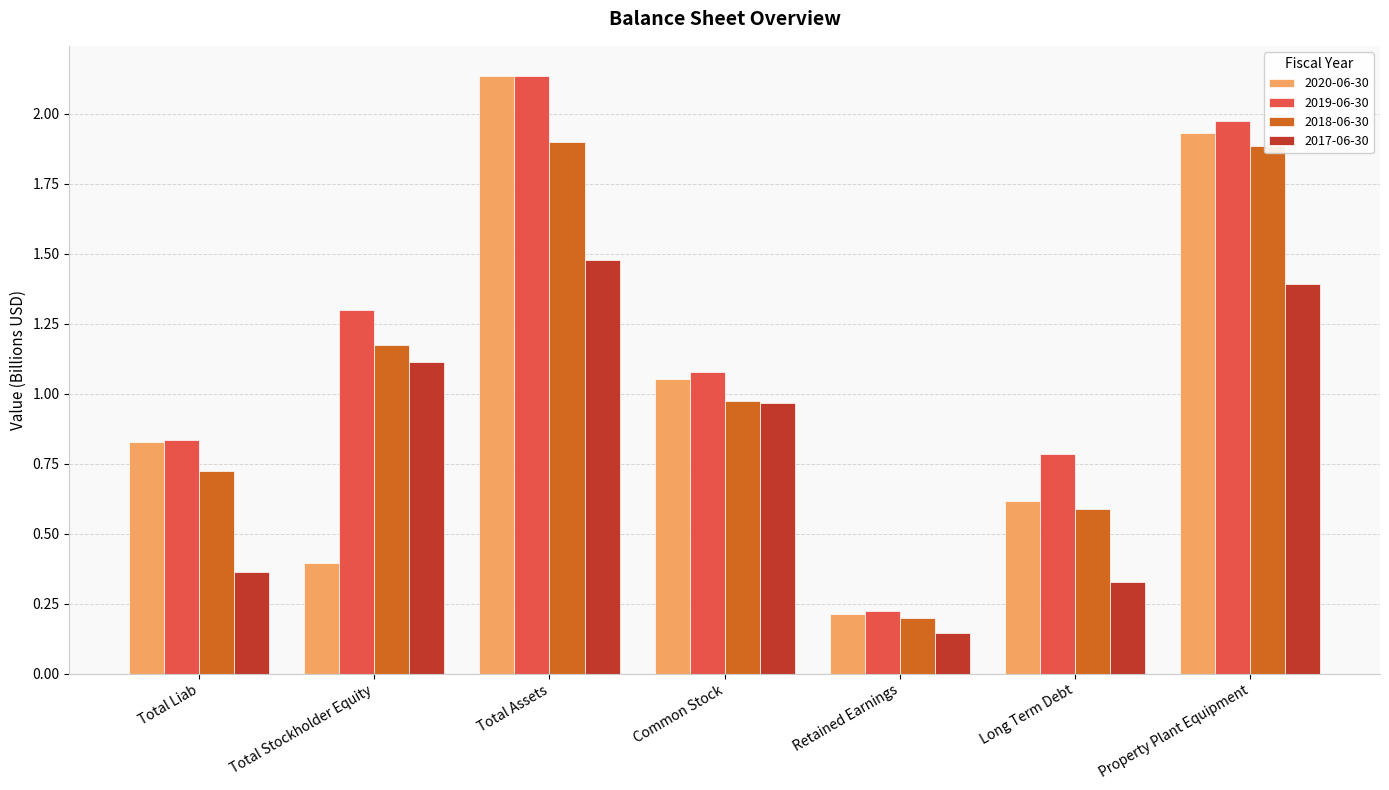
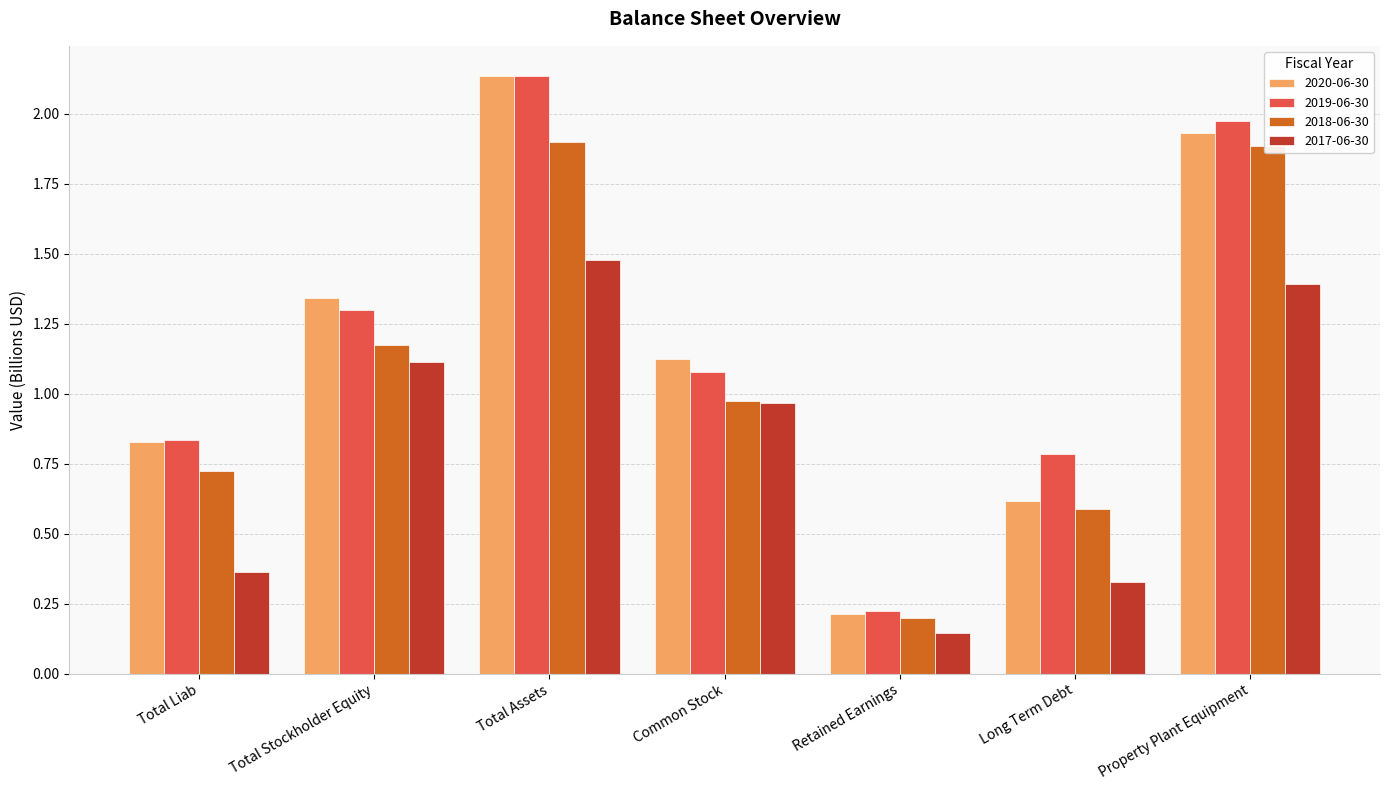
  {
    "2020-06-30": {
      "Total Liab": 0.83,
-     "Total Stockholder Equity": 0.40,
+     "Total Stockholder Equity": 1.34,
      "Total Assets": 2.14,
-     "Common Stock": 1.05,
+     "Common Stock": 1.13,
      "Retained Earnings": 0.21,
      "Long Term Debt": 0.62,
      "Property Plant Equipment": 1.93
    }
  }
